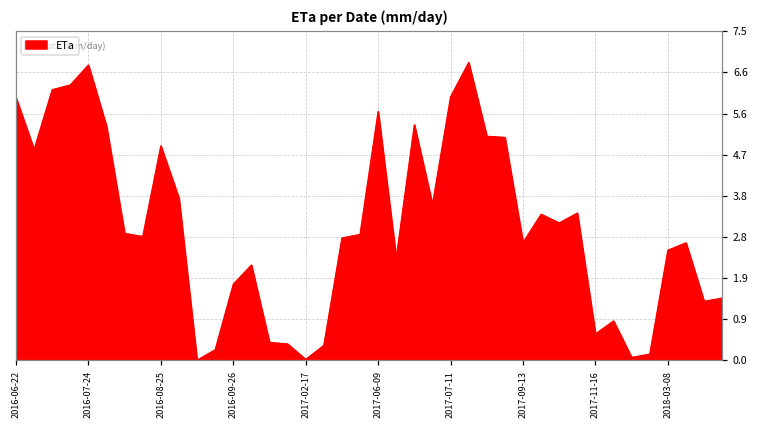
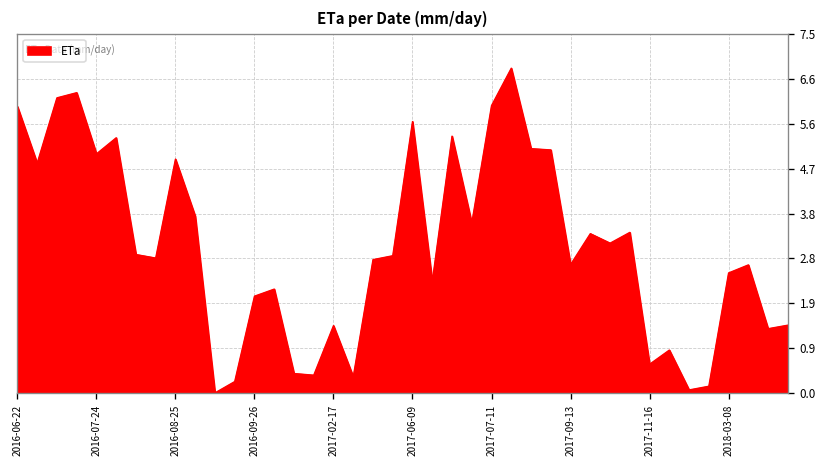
  {
    "2016-06-22": 6.0,
-   "2016-07-24": 6.7,
+   "2016-07-24": 5.0,
    "2016-08-25": 4.9,
-   "2016-09-26": 1.7,
-   "2017-02-17": 0.0,
+   "2016-09-26": 2.0,
+   "2017-02-17": 1.4,
    "2017-06-09": 5.7,
    "2017-07-11": 6.0,
    "2017-09-13": 2.7,
    "2017-11-16": 0.6,
    "2018-03-08": 2.5
  }
